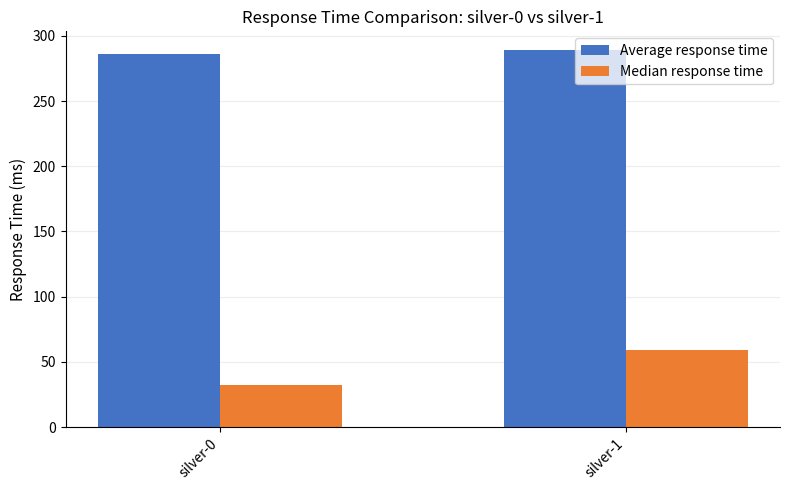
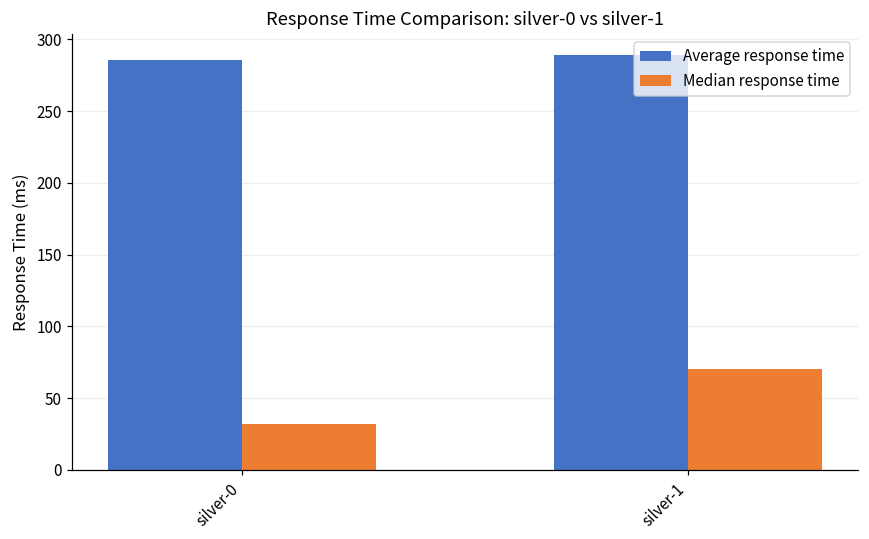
  {
    "Average response time": {
      "silver-0": 286,
      "silver-1": 289
    },
    "Median response time": {
      "silver-0": 32,
-     "silver-1": 59
+     "silver-1": 70
    }
  }
